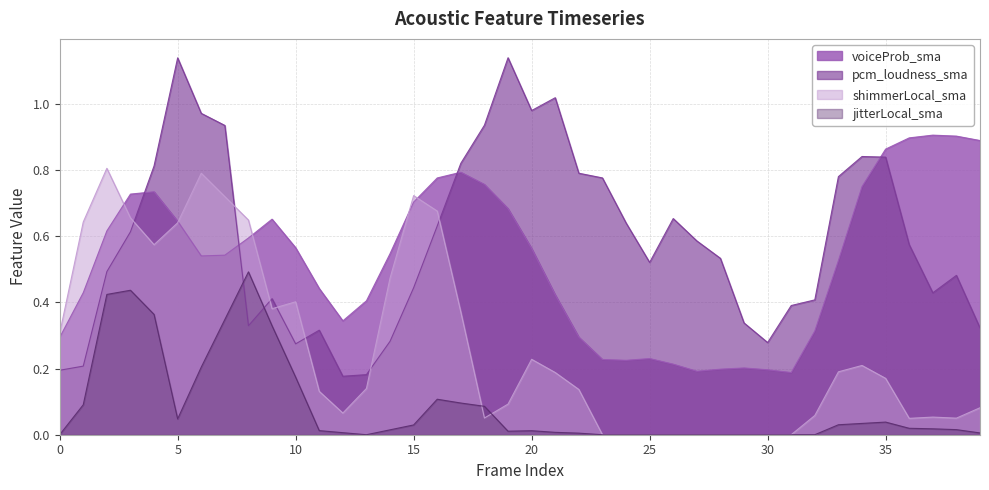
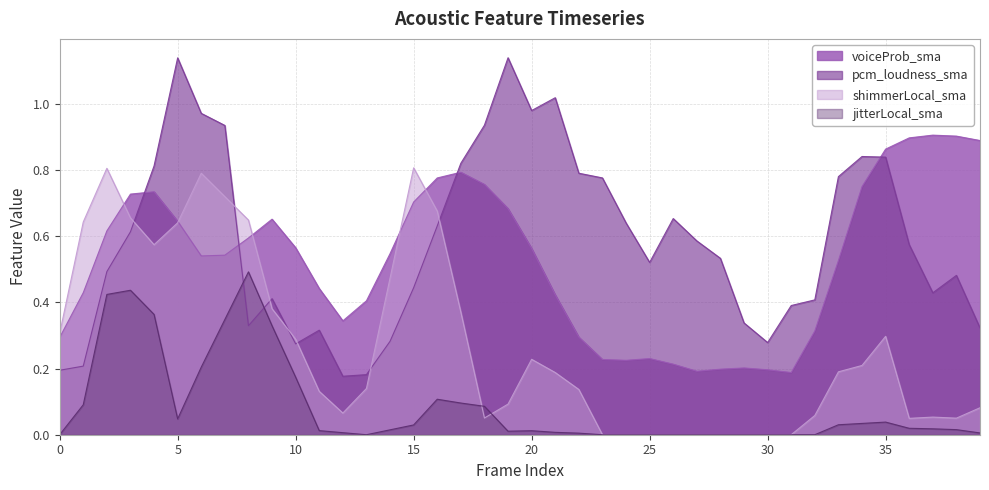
  {
    "shimmerLocal_sma": {
      "0": 0.31,
-     "10": 0.40,
-     "15": 0.72,
+     "10": 0.29,
+     "15": 0.81,
      "20": 0.23,
-     "35": 0.17
+     "35": 0.30
    }
  }
